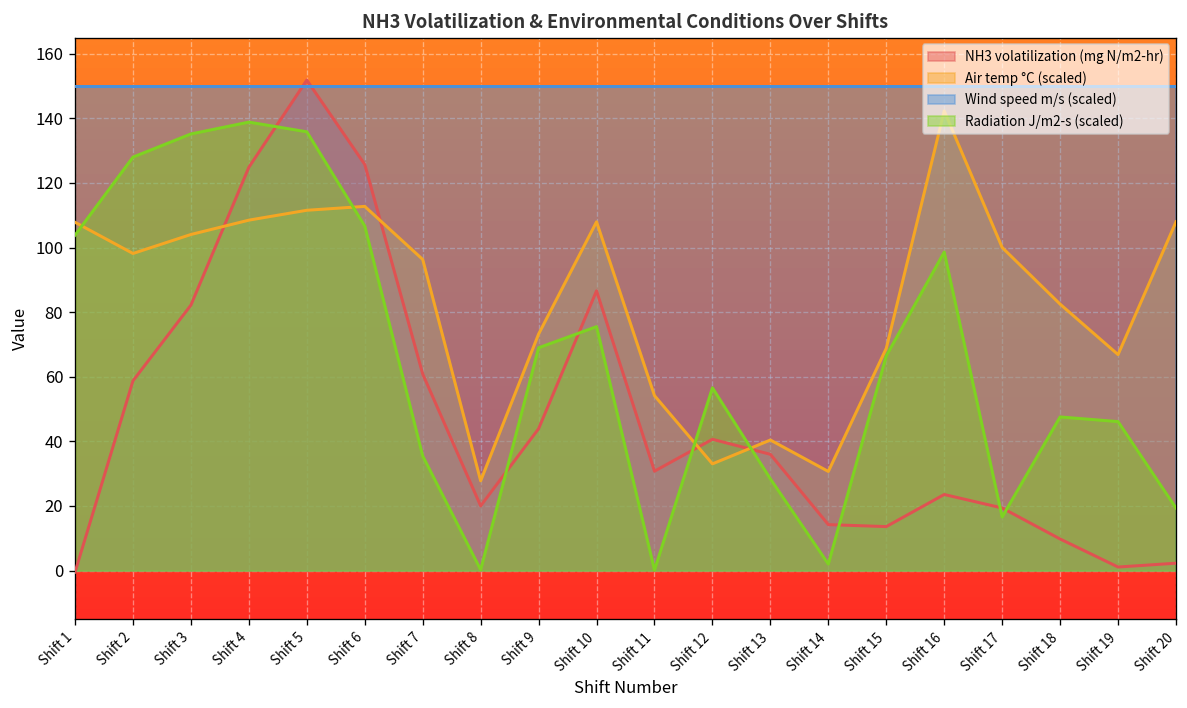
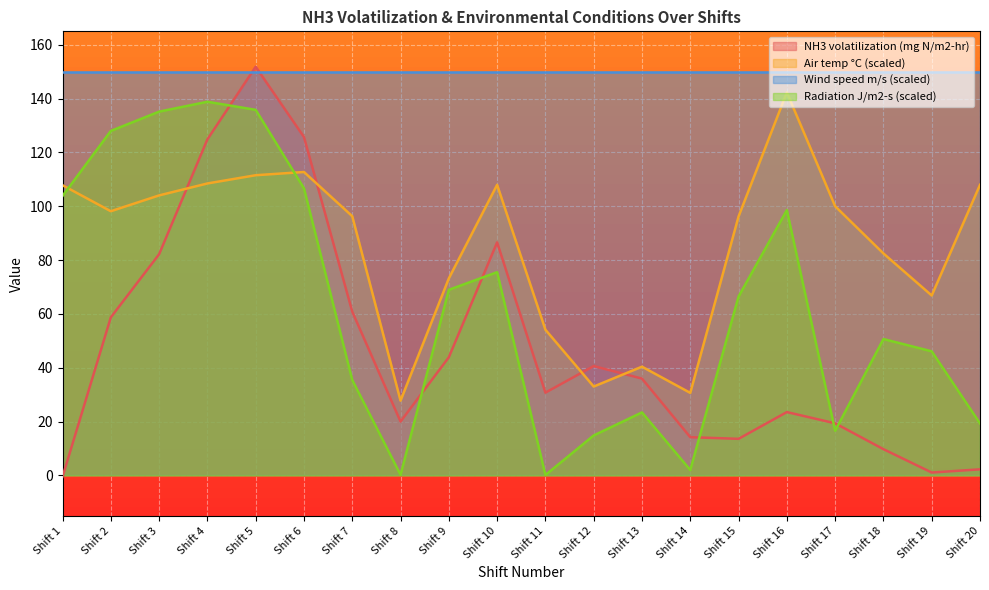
  {
    "Air temp °C (scaled)": {
      "Shift 1": 108,
      "Shift 2": 98,
      "Shift 3": 104,
      "Shift 4": 108,
      "Shift 5": 112,
      "Shift 6": 113,
      "Shift 7": 96,
      "Shift 8": 28,
      "Shift 9": 73,
      "Shift 10": 108,
      "Shift 11": 54,
      "Shift 12": 33,
      "Shift 13": 40,
      "Shift 14": 31,
-     "Shift 15": 69,
+     "Shift 15": 96,
      "Shift 17": 100,
      "Shift 18": 82,
      "Shift 19": 67,
      "Shift 20": 108
    },
    "Wind speed m/s (scaled)": {
      "Shift 1": 150,
      "Shift 2": 150,
      "Shift 3": 150,
      "Shift 4": 150,
      "Shift 5": 150,
      "Shift 6": 150,
      "Shift 7": 150,
      "Shift 8": 150,
      "Shift 9": 150,
      "Shift 10": 150,
      "Shift 11": 150,
      "Shift 12": 150,
      "Shift 13": 150,
      "Shift 14": 150,
      "Shift 15": 150,
      "Shift 20": 150
    },
    "Radiation J/m2-s (scaled)": {
      "Shift 1": 104,
      "Shift 2": 128,
      "Shift 3": 135,
      "Shift 4": 139,
      "Shift 5": 136,
      "Shift 6": 107,
      "Shift 7": 35,
      "Shift 8": 0,
      "Shift 9": 69,
      "Shift 10": 76,
      "Shift 11": 0,
-     "Shift 12": 57,
-     "Shift 13": 28,
+     "Shift 12": 15,
+     "Shift 13": 23,
      "Shift 14": 2,
      "Shift 15": 66,
      "Shift 16": 99,
      "Shift 17": 17,
-     "Shift 18": 48,
+     "Shift 18": 51,
      "Shift 19": 46,
      "Shift 20": 19
    }
  }
